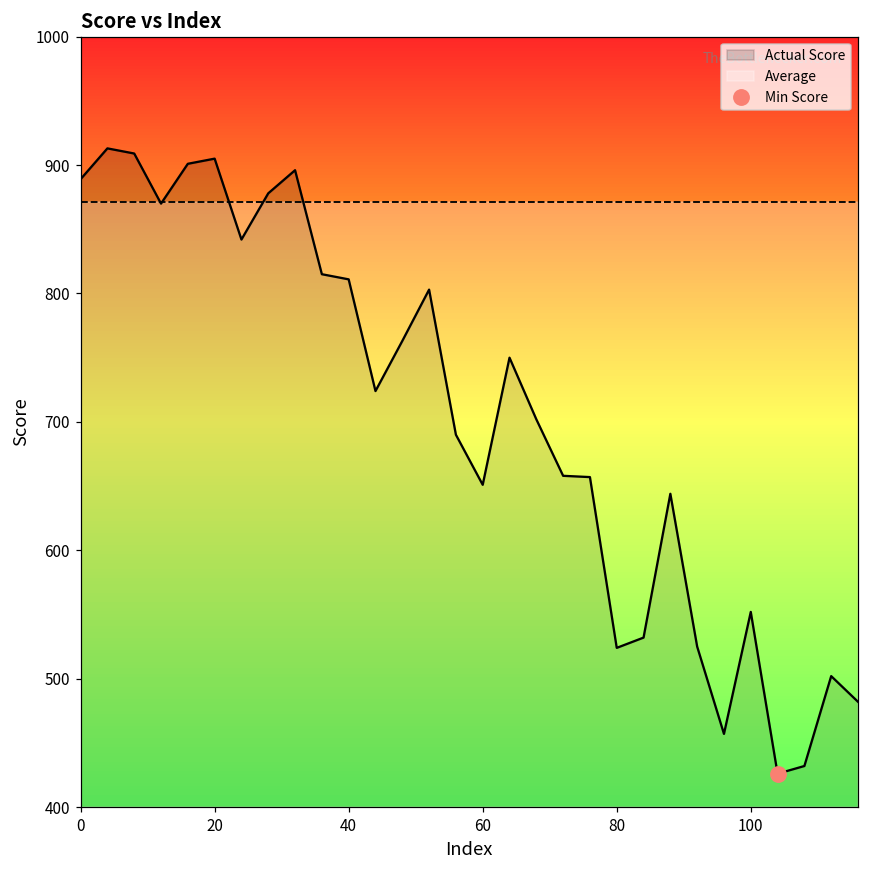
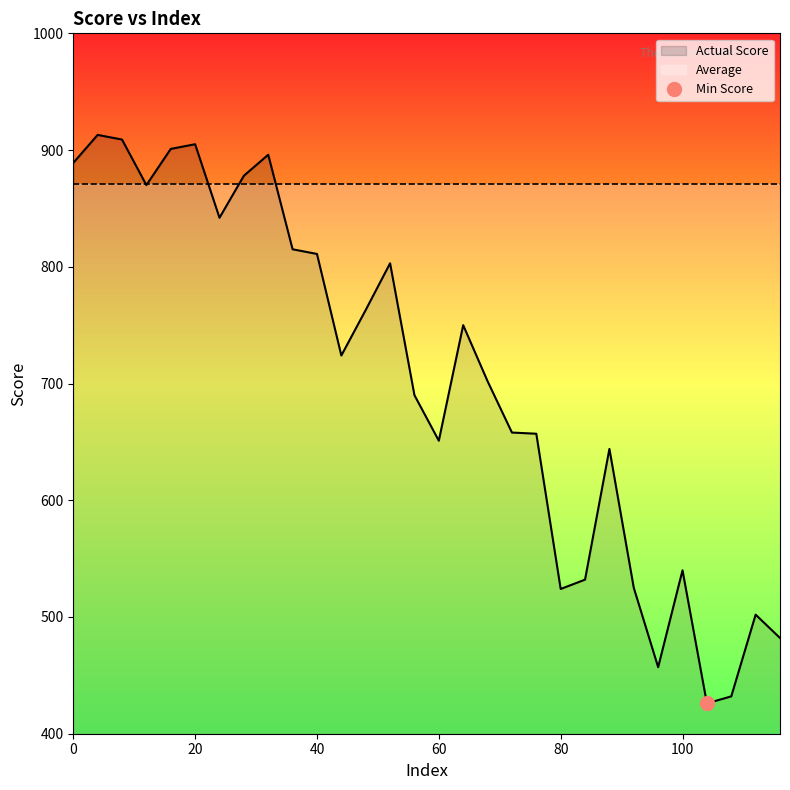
  {
    "Actual Score": {
      "0": 889,
      "20": 905,
      "40": 811,
      "60": 651,
      "80": 524,
-     "100": 552
+     "100": 540
    },
    "Average": {
      "0": 871,
      "20": 871,
      "40": 871,
      "60": 871,
      "80": 871,
      "100": 871
    }
  }
